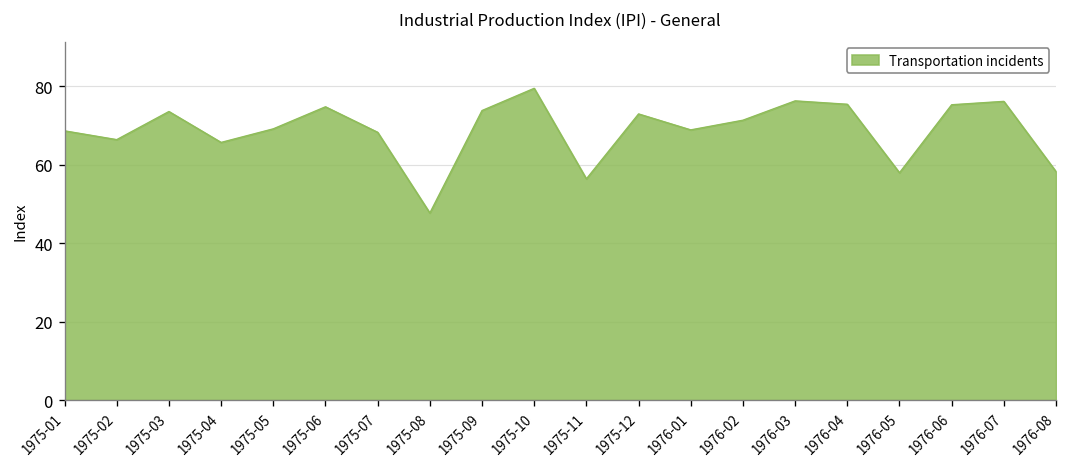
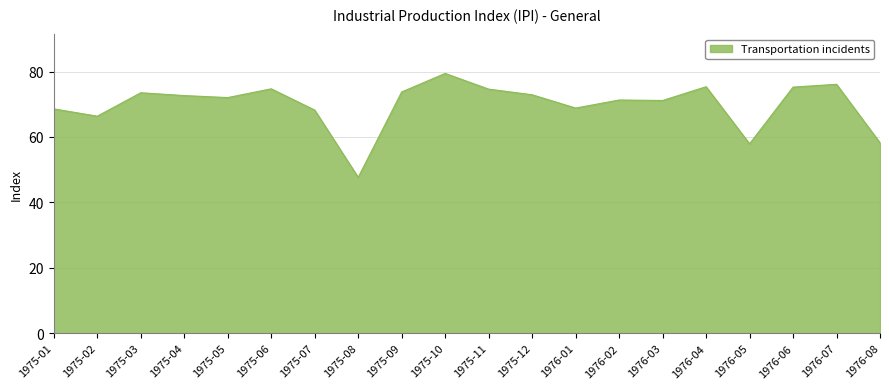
  {
    "1975-01": 69,
    "1975-02": 66,
    "1975-03": 74,
-   "1975-04": 66,
-   "1975-05": 69,
+   "1975-04": 73,
+   "1975-05": 72,
    "1975-06": 75,
    "1975-07": 68,
    "1975-08": 48,
    "1975-09": 74,
    "1975-10": 79,
-   "1975-11": 56,
+   "1975-11": 75,
    "1975-12": 73,
    "1976-01": 69,
    "1976-02": 71,
-   "1976-03": 76,
+   "1976-03": 71,
    "1976-04": 75,
    "1976-05": 58,
    "1976-06": 75,
    "1976-07": 76,
    "1976-08": 58
  }
